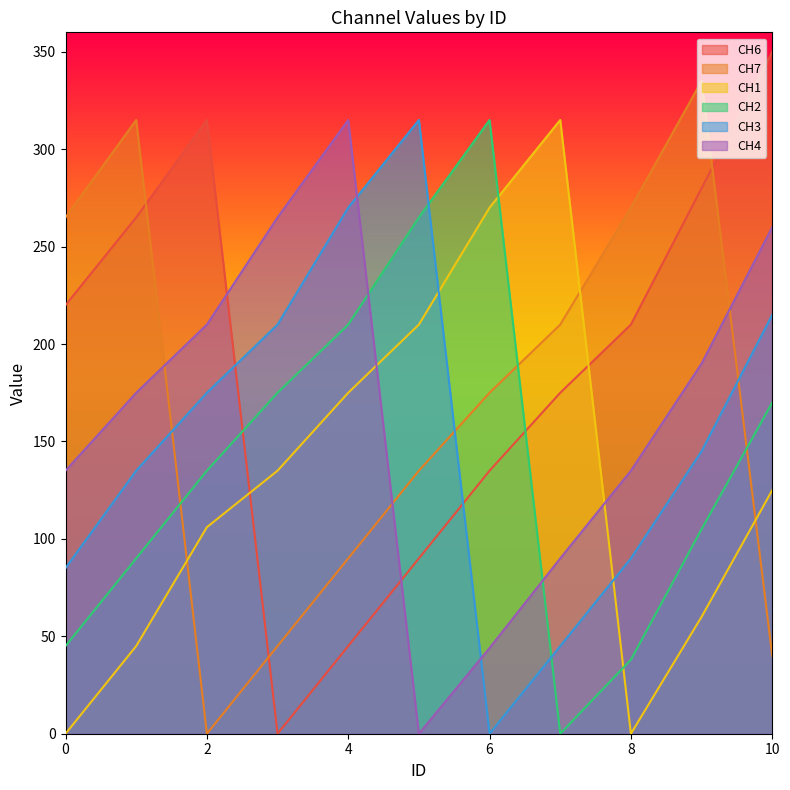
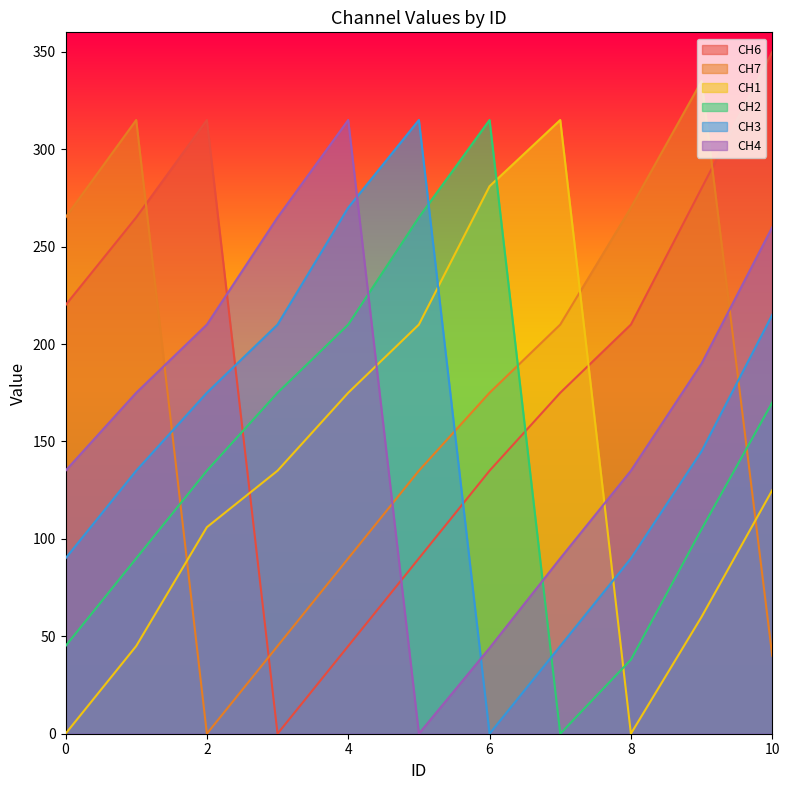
  {
    "CH1": {
      "0": 0,
      "2": 106,
      "4": 175,
-     "6": 270,
+     "6": 281,
      "8": 0,
      "10": 125
    },
    "CH2": {
      "0": 45,
      "2": 135,
      "4": 210,
      "6": 315,
      "8": 38,
      "10": 170
    },
    "CH3": {
-     "0": 85,
+     "0": 90,
      "2": 175,
      "4": 270,
      "6": 0,
      "8": 90,
      "10": 215
    },
    "CH4": {
      "0": 135,
      "2": 210,
      "4": 315,
      "6": 44,
      "8": 135,
      "10": 260
    }
  }
